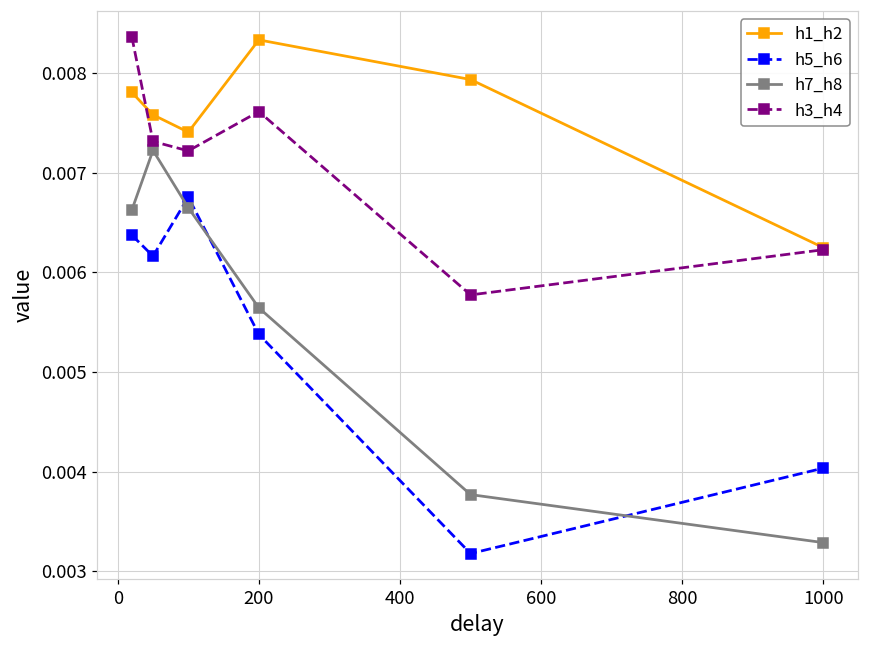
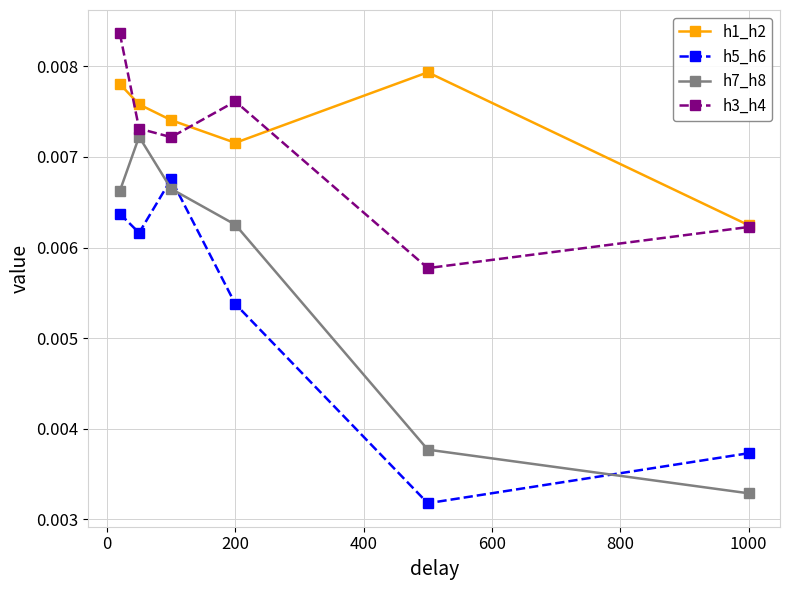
  {
    "h1_h2": {
-     "200": 0.0083
+     "200": 0.0072
    },
    "h5_h6": {
      "200": 0.0054,
-     "1000": 0.0040
+     "1000": 0.0037
    },
    "h7_h8": {
-     "200": 0.0056,
+     "200": 0.0063,
      "1000": 0.0033
    },
    "h3_h4": {
      "200": 0.0076
    }
  }
